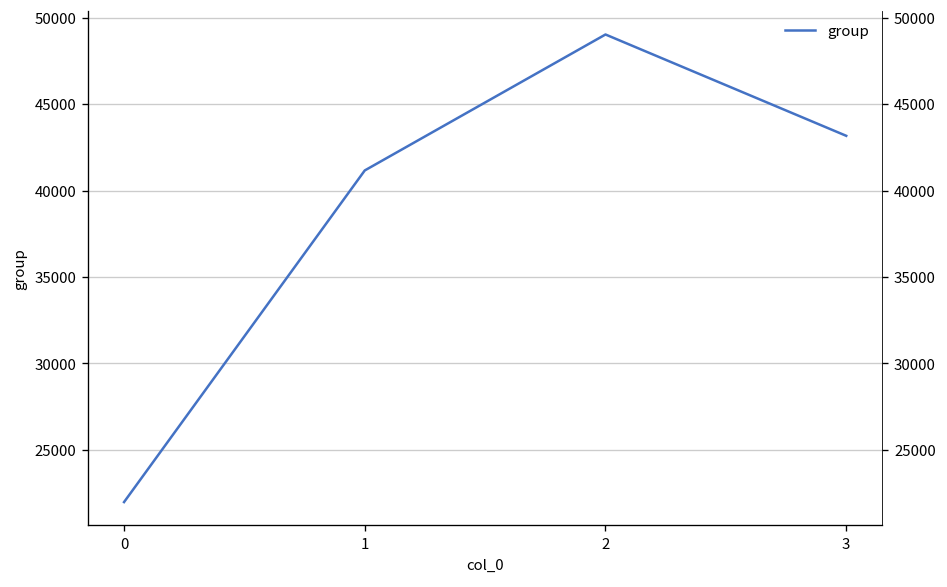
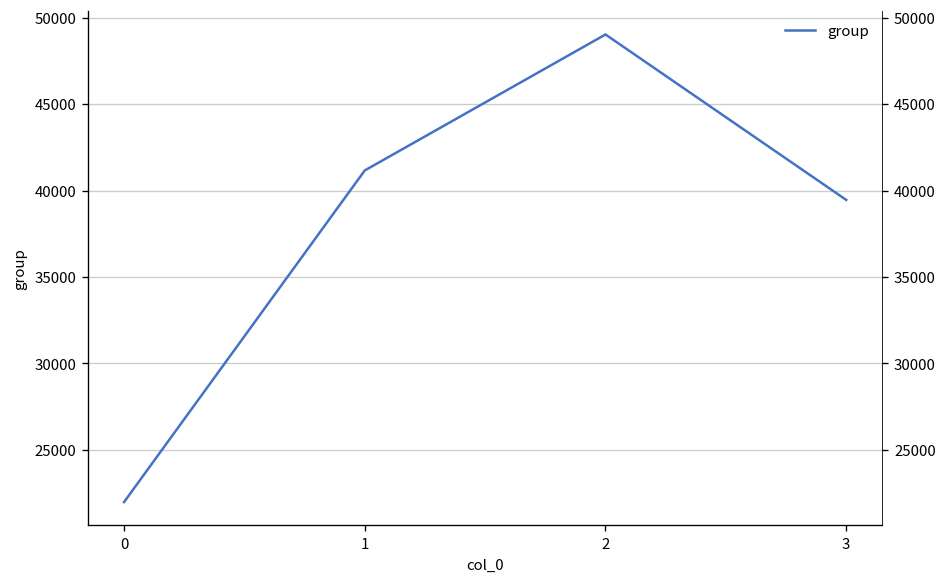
  {
    "0": 22000,
    "1": 41200,
    "2": 49000,
-   "3": 43200
+   "3": 39500
  }
